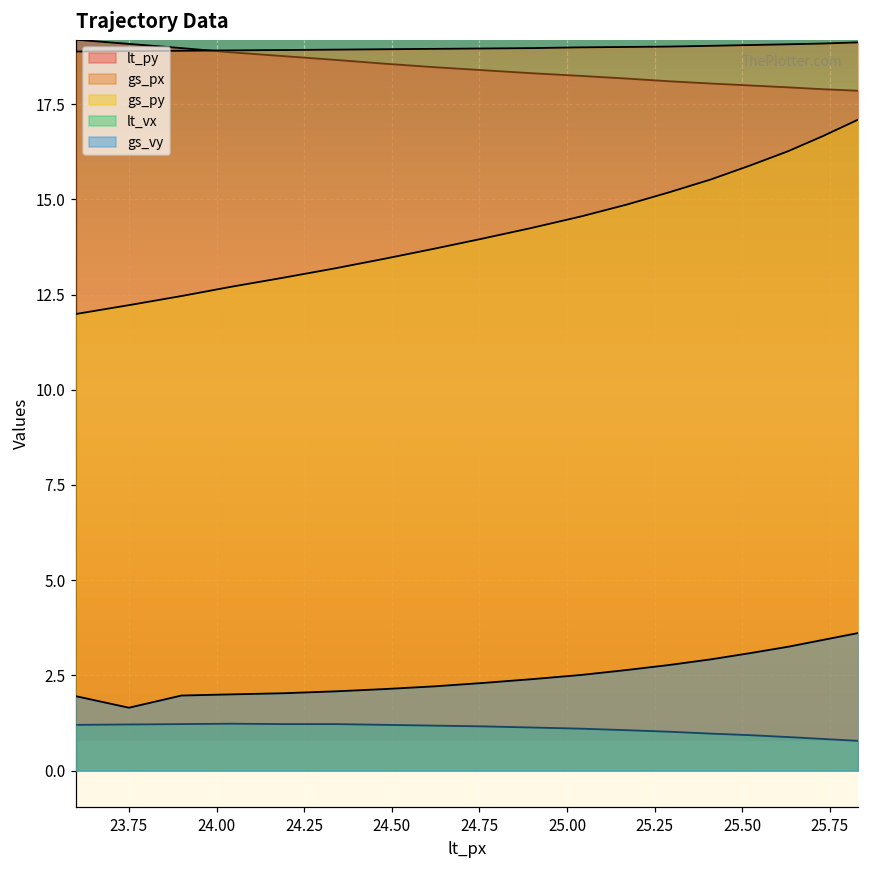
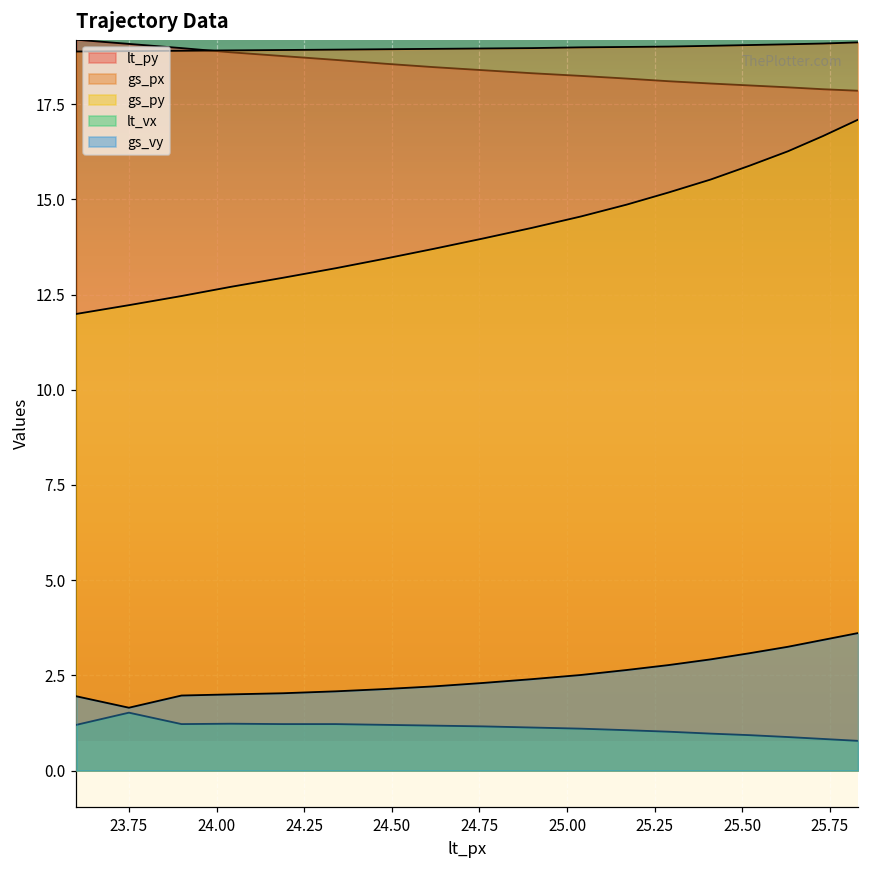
  {
    "lt_vx": {
-     "23.75": 1.2
+     "23.75": 1.5
    },
    "gs_vy": {
      "23.75": 1.7
    }
  }
